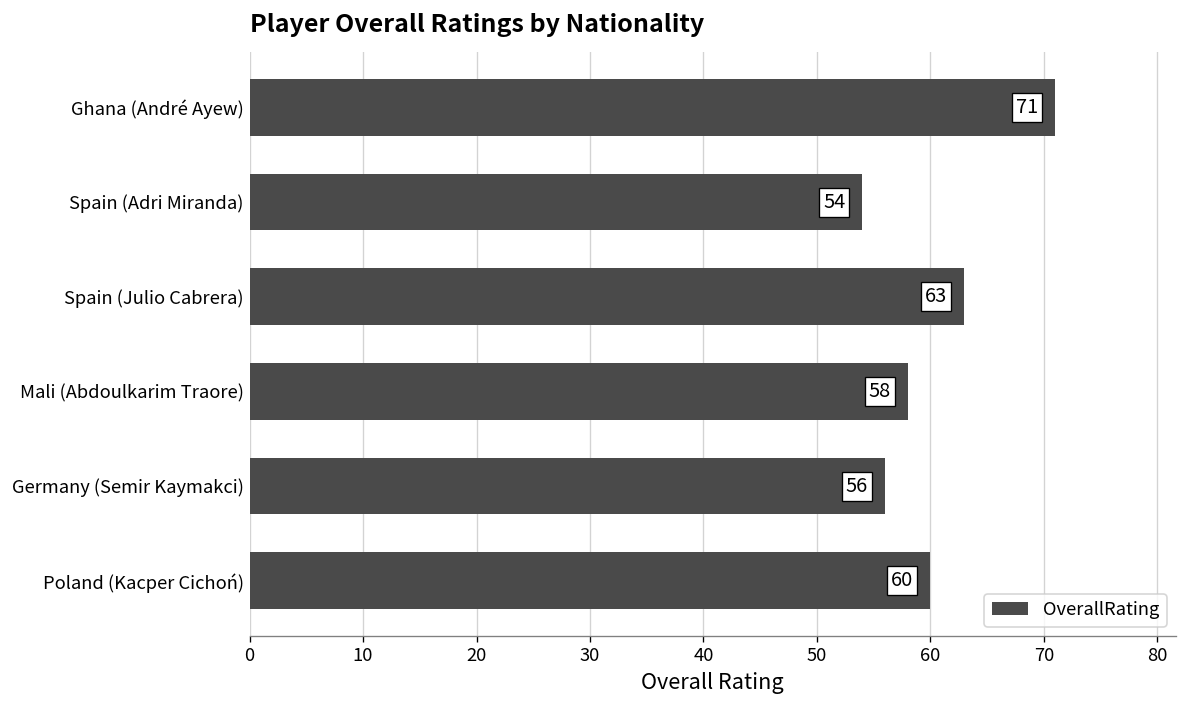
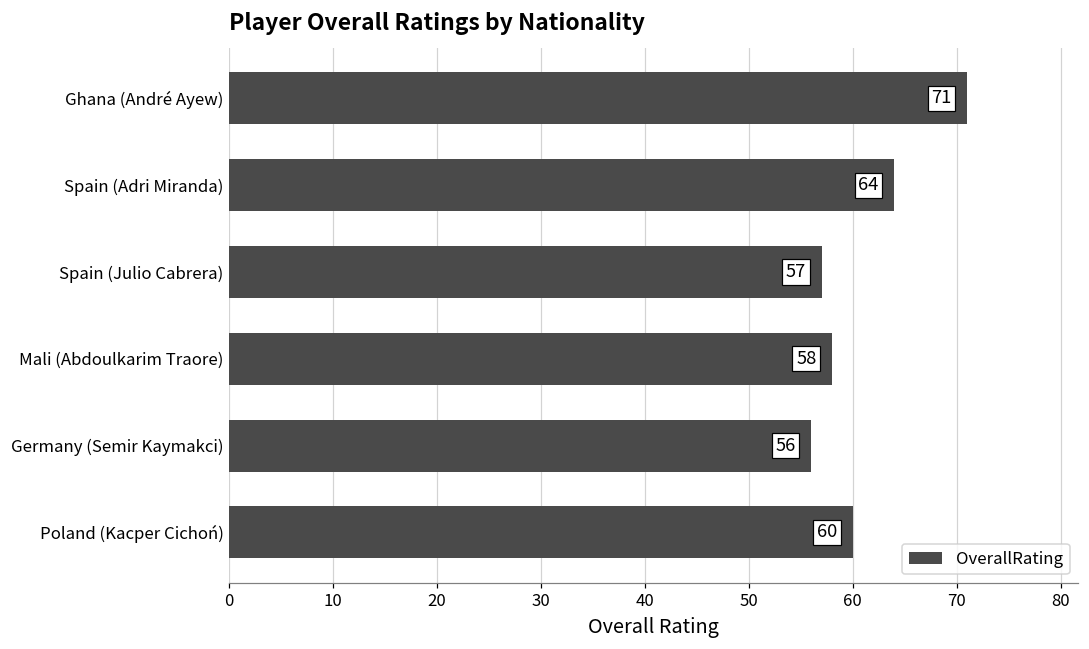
  {
-   "Spain (Adri Miranda)": 54,
-   "Spain (Julio Cabrera)": 63
+   "Spain (Adri Miranda)": 64,
+   "Spain (Julio Cabrera)": 57
  }
